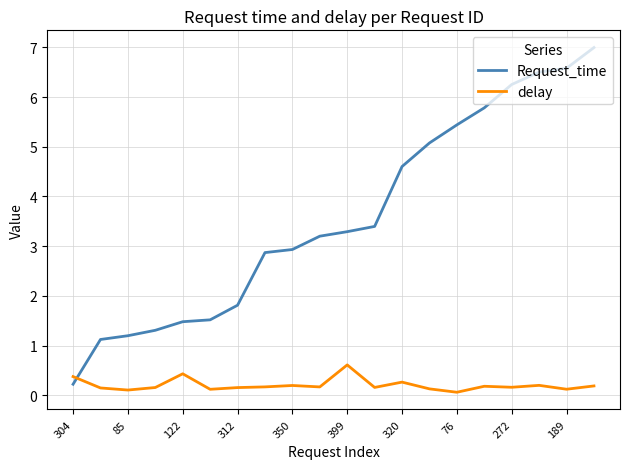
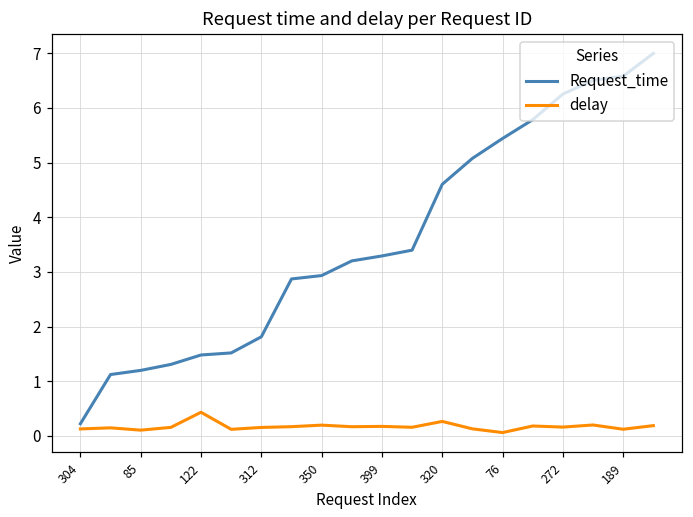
  {
    "Request_time": {
      "304": 0.2,
      "85": 1.2,
      "122": 1.5,
      "312": 1.8,
      "350": 2.9,
      "399": 3.3,
      "320": 4.6,
      "76": 5.4
    },
    "delay": {
-     "304": 0.4,
+     "304": 0.1,
      "85": 0.1,
      "122": 0.4,
      "312": 0.2,
      "350": 0.2,
-     "399": 0.6,
+     "399": 0.2,
      "320": 0.3,
      "76": 0.1,
      "272": 0.2,
      "189": 0.1
    }
  }
